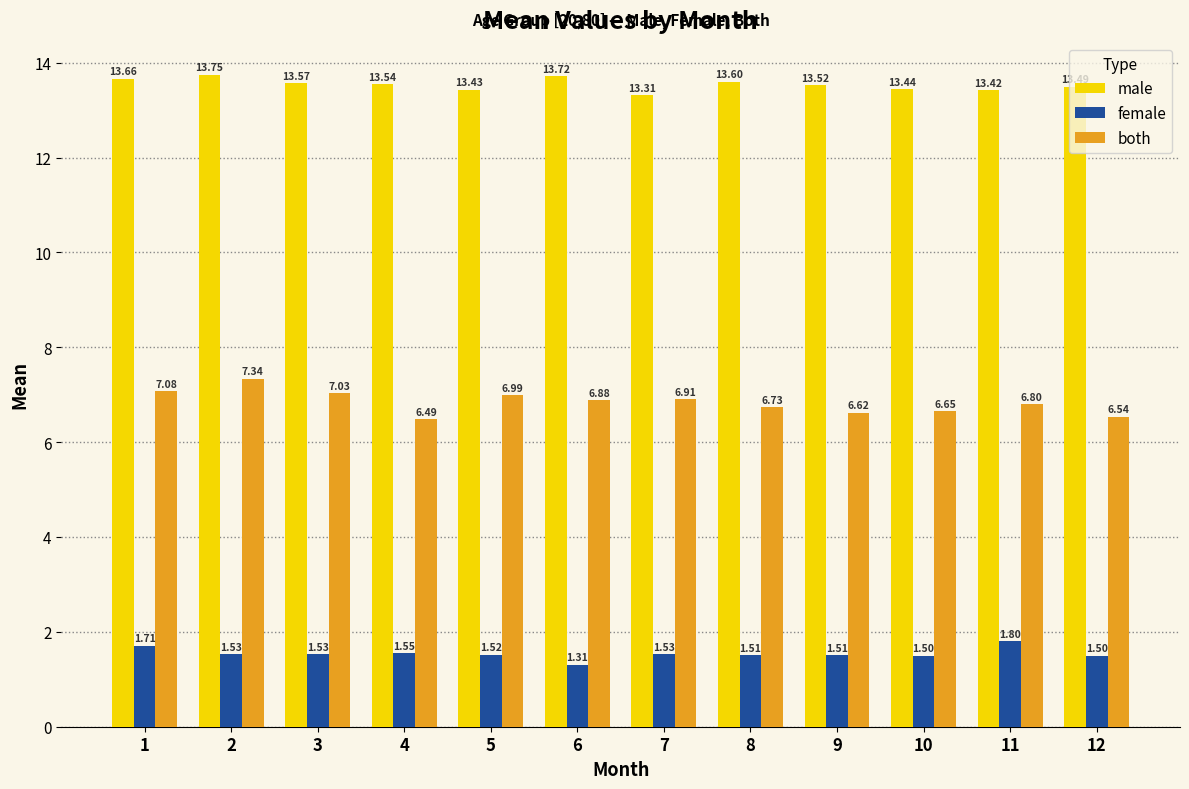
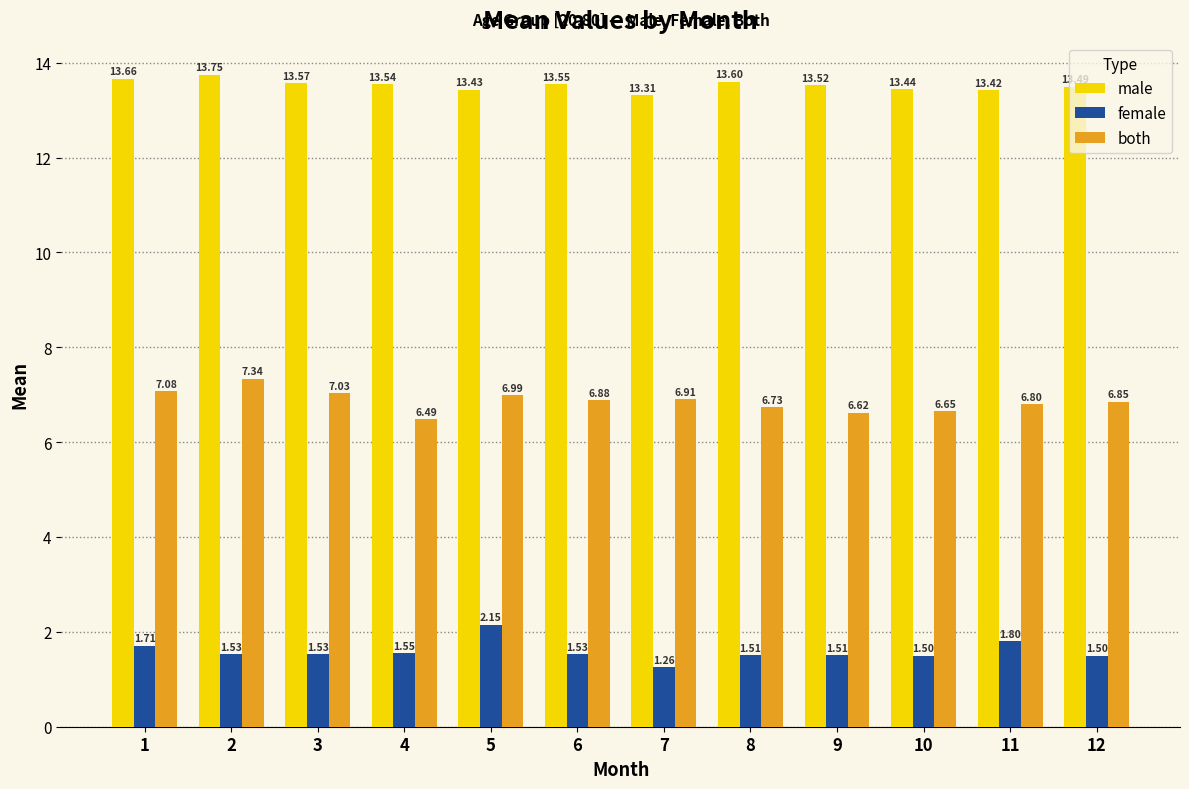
  {
    "male": {
      "1": 13.66,
      "2": 13.75,
      "3": 13.57,
      "4": 13.54,
      "5": 13.43,
-     "6": 13.72,
+     "6": 13.55,
      "7": 13.31,
      "8": 13.60,
      "9": 13.52,
      "10": 13.44,
      "11": 13.42
    },
    "female": {
      "1": 1.71,
      "2": 1.53,
      "3": 1.53,
      "4": 1.55,
-     "5": 1.52,
-     "6": 1.31,
-     "7": 1.53,
+     "5": 2.15,
+     "6": 1.53,
+     "7": 1.26,
      "8": 1.51,
      "9": 1.51,
      "10": 1.50,
      "11": 1.80,
      "12": 1.50
    },
    "both": {
      "1": 7.08,
      "2": 7.34,
      "3": 7.03,
      "4": 6.49,
      "5": 6.99,
      "6": 6.88,
      "7": 6.91,
      "8": 6.73,
      "9": 6.62,
      "10": 6.65,
      "11": 6.80,
-     "12": 6.54
+     "12": 6.85
    }
  }
